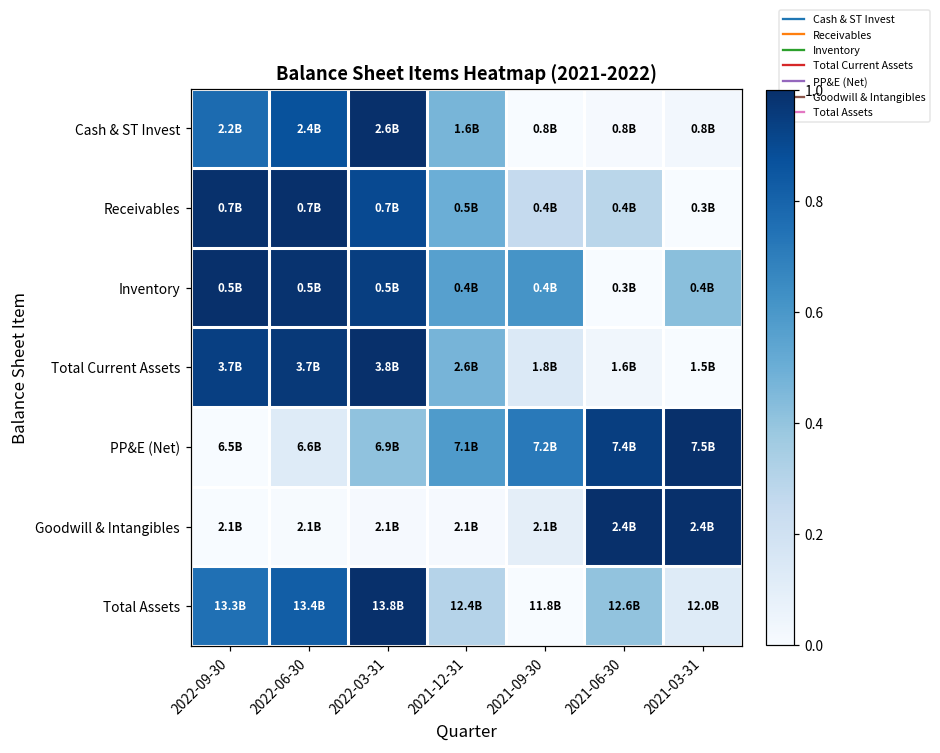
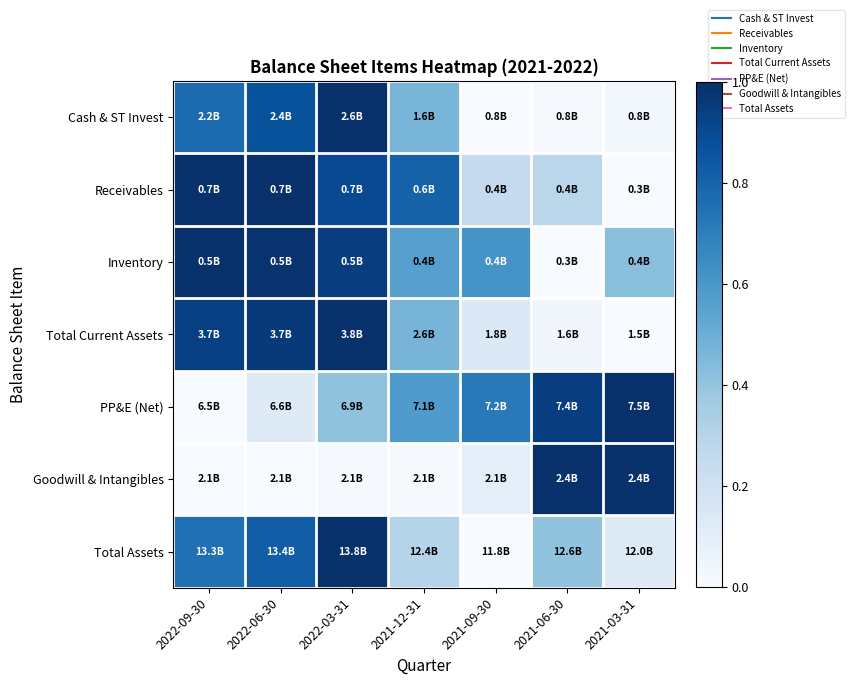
  {
    "Cash & ST Invest": {
      "2022-09-30": "2.2B",
      "2022-06-30": "2.4B",
      "2022-03-31": "2.6B",
      "2021-12-31": "1.6B",
      "2021-09-30": "0.8B",
      "2021-06-30": "0.8B",
      "2021-03-31": "0.8B"
    },
    "Receivables": {
      "2022-09-30": "0.7B",
      "2022-06-30": "0.7B",
      "2022-03-31": "0.7B",
-     "2021-12-31": "0.5B",
+     "2021-12-31": "0.6B",
      "2021-09-30": "0.4B",
      "2021-06-30": "0.4B",
      "2021-03-31": "0.3B"
    },
    "Inventory": {
      "2022-09-30": "0.5B",
      "2022-06-30": "0.5B",
      "2022-03-31": "0.5B",
      "2021-12-31": "0.4B",
      "2021-09-30": "0.4B",
      "2021-06-30": "0.3B",
      "2021-03-31": "0.4B"
    },
    "Total Current Assets": {
      "2022-09-30": "3.7B",
      "2022-06-30": "3.7B",
      "2022-03-31": "3.8B",
      "2021-12-31": "2.6B",
      "2021-09-30": "1.8B",
      "2021-06-30": "1.6B",
      "2021-03-31": "1.5B"
    },
    "PP&E (Net)": {
      "2022-09-30": "6.5B",
      "2022-06-30": "6.6B",
      "2022-03-31": "6.9B",
      "2021-12-31": "7.1B",
      "2021-09-30": "7.2B",
      "2021-06-30": "7.4B",
      "2021-03-31": "7.5B"
    },
    "Goodwill & Intangibles": {
      "2022-09-30": "2.1B",
      "2022-06-30": "2.1B",
      "2022-03-31": "2.1B",
      "2021-12-31": "2.1B",
      "2021-09-30": "2.1B",
      "2021-06-30": "2.4B",
      "2021-03-31": "2.4B"
    },
    "Total Assets": {
      "2022-09-30": "13.3B",
      "2022-06-30": "13.4B",
      "2022-03-31": "13.8B",
      "2021-12-31": "12.4B",
      "2021-09-30": "11.8B",
      "2021-06-30": "12.6B",
      "2021-03-31": "12.0B"
    }
  }
